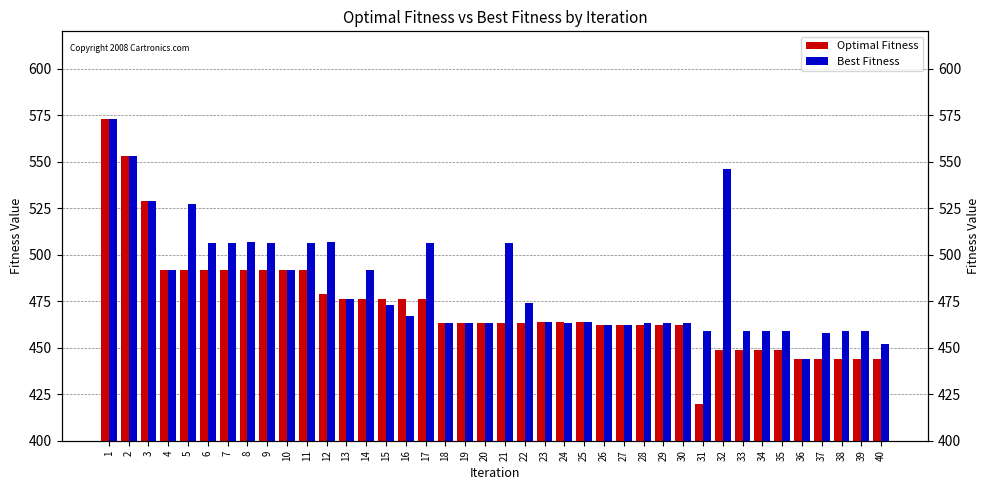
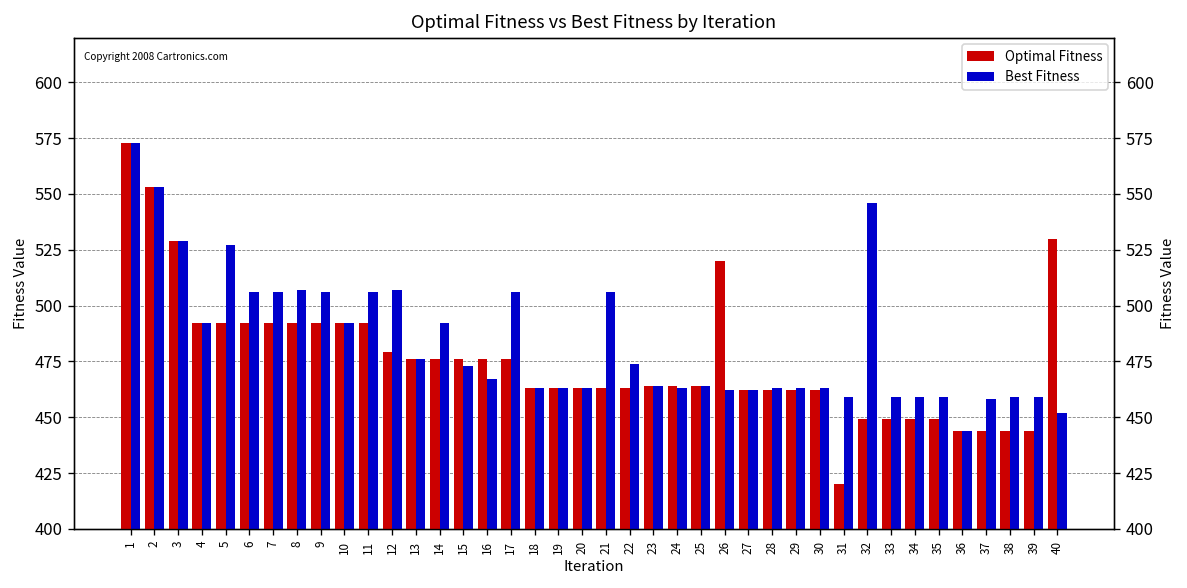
  {
    "Optimal Fitness": {
      "1": 573,
      "2": 553,
      "3": 529,
      "4": 492,
      "5": 492,
      "6": 492,
      "7": 492,
      "8": 492,
      "9": 492,
      "10": 492,
      "11": 492,
      "12": 479,
      "13": 476,
      "14": 476,
      "15": 476,
      "16": 476,
      "17": 476,
      "18": 463,
      "19": 463,
      "20": 463,
      "21": 463,
      "22": 463,
      "23": 464,
      "24": 464,
      "25": 464,
-     "26": 462,
+     "26": 520,
      "27": 462,
      "28": 462,
      "29": 462,
      "30": 462,
      "31": 420,
      "32": 449,
      "33": 449,
      "34": 449,
      "35": 449,
      "36": 444,
      "37": 444,
      "38": 444,
      "39": 444,
-     "40": 444
+     "40": 530
    },
    "Best Fitness": {
      "1": 573,
      "2": 553,
      "3": 529,
      "4": 492,
      "5": 527,
      "6": 506,
      "7": 506,
      "8": 507,
      "9": 506,
      "10": 492,
      "11": 506,
      "12": 507,
      "13": 476,
      "14": 492,
      "15": 473,
      "16": 467,
      "17": 506,
      "18": 463,
      "19": 463,
      "20": 463,
      "21": 506,
      "22": 474,
      "23": 464,
      "24": 463,
      "25": 464,
      "26": 462,
      "27": 462,
      "28": 463,
      "29": 463,
      "30": 463,
      "31": 459,
      "32": 546,
      "33": 459,
      "34": 459,
      "35": 459,
      "36": 444,
      "37": 458,
      "38": 459,
      "39": 459,
      "40": 452
    }
  }
